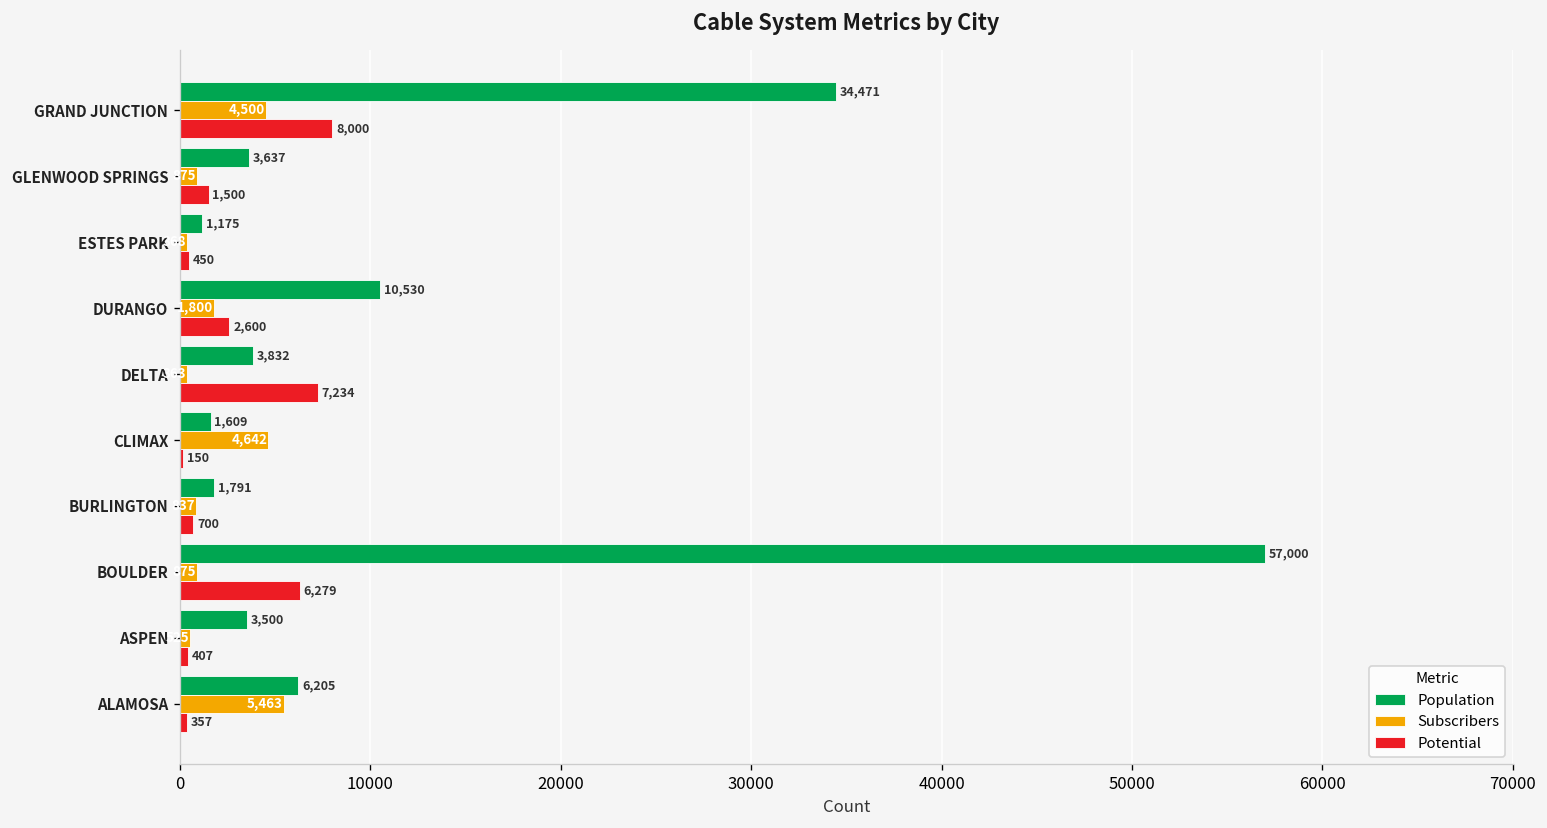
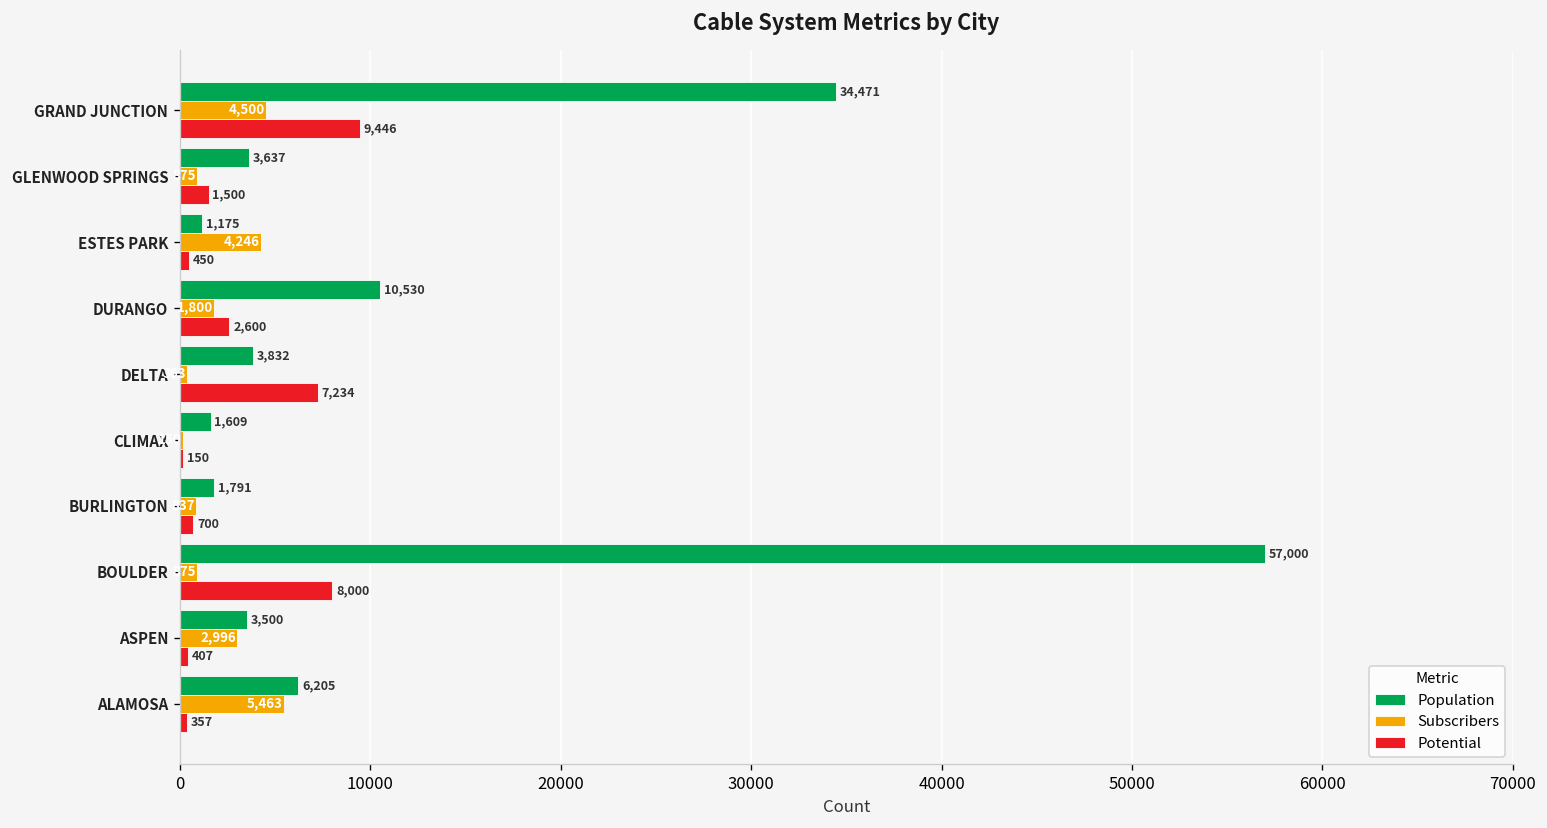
  {
    "Population": {
      "GRAND JUNCTION": "34,471",
      "GLENWOOD SPRINGS": "3,637",
      "ESTES PARK": "1,175",
      "DURANGO": "10,530",
      "DELTA": "3,832",
      "CLIMAX": "1,609",
      "BURLINGTON": "1,791",
      "BOULDER": "57,000",
      "ASPEN": "3,500",
      "ALAMOSA": "6,205"
    },
    "Subscribers": {
-     "ESTES PARK": "400",
+     "ESTES PARK": "4200",
      "DELTA": "400",
-     "CLIMAX": "4600",
-     "ASPEN": "500"
+     "CLIMAX": "200",
+     "ASPEN": "3000"
    },
    "Potential": {
-     "GRAND JUNCTION": "8,000",
+     "GRAND JUNCTION": "9,446",
      "GLENWOOD SPRINGS": "1,500",
      "ESTES PARK": "450",
      "DURANGO": "2,600",
      "DELTA": "7,234",
      "CLIMAX": "150",
      "BURLINGTON": "700",
-     "BOULDER": "6,279",
+     "BOULDER": "8,000",
      "ASPEN": "407",
      "ALAMOSA": "357"
    }
  }
